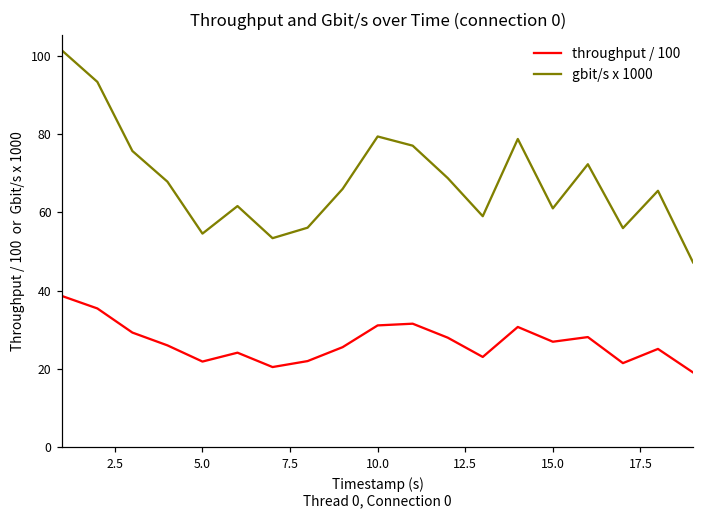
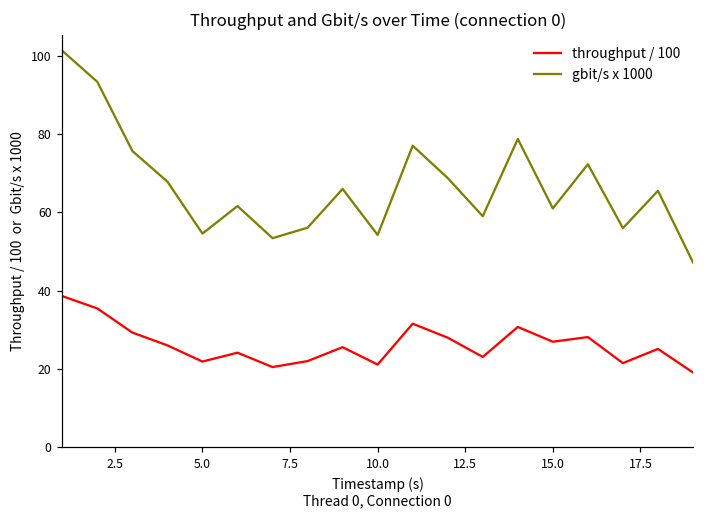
  {
    "throughput / 100": {
      "5.0": 22,
-     "10.0": 31,
+     "10.0": 21,
      "15.0": 27
    },
    "gbit/s x 1000": {
      "5.0": 55,
-     "10.0": 79,
+     "10.0": 54,
      "15.0": 61
    }
  }
